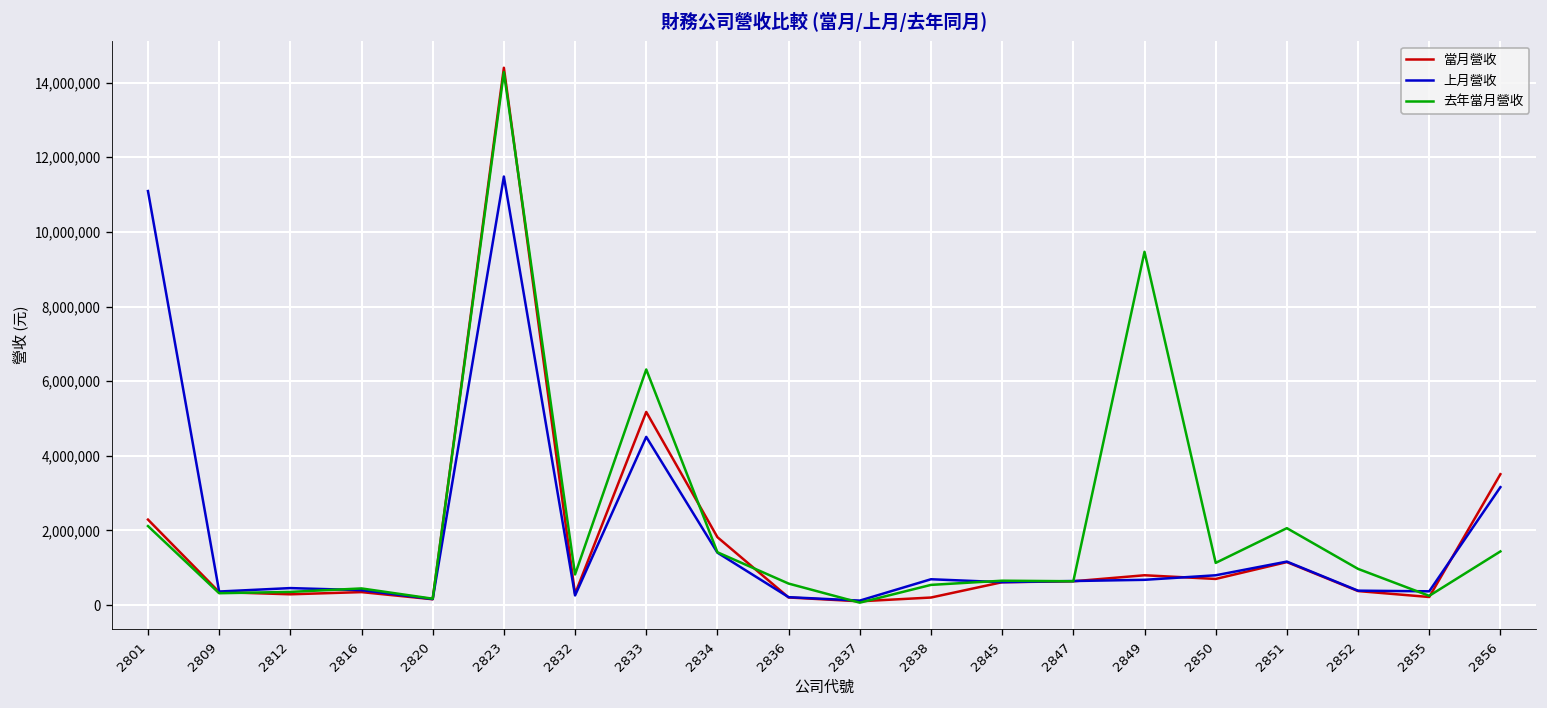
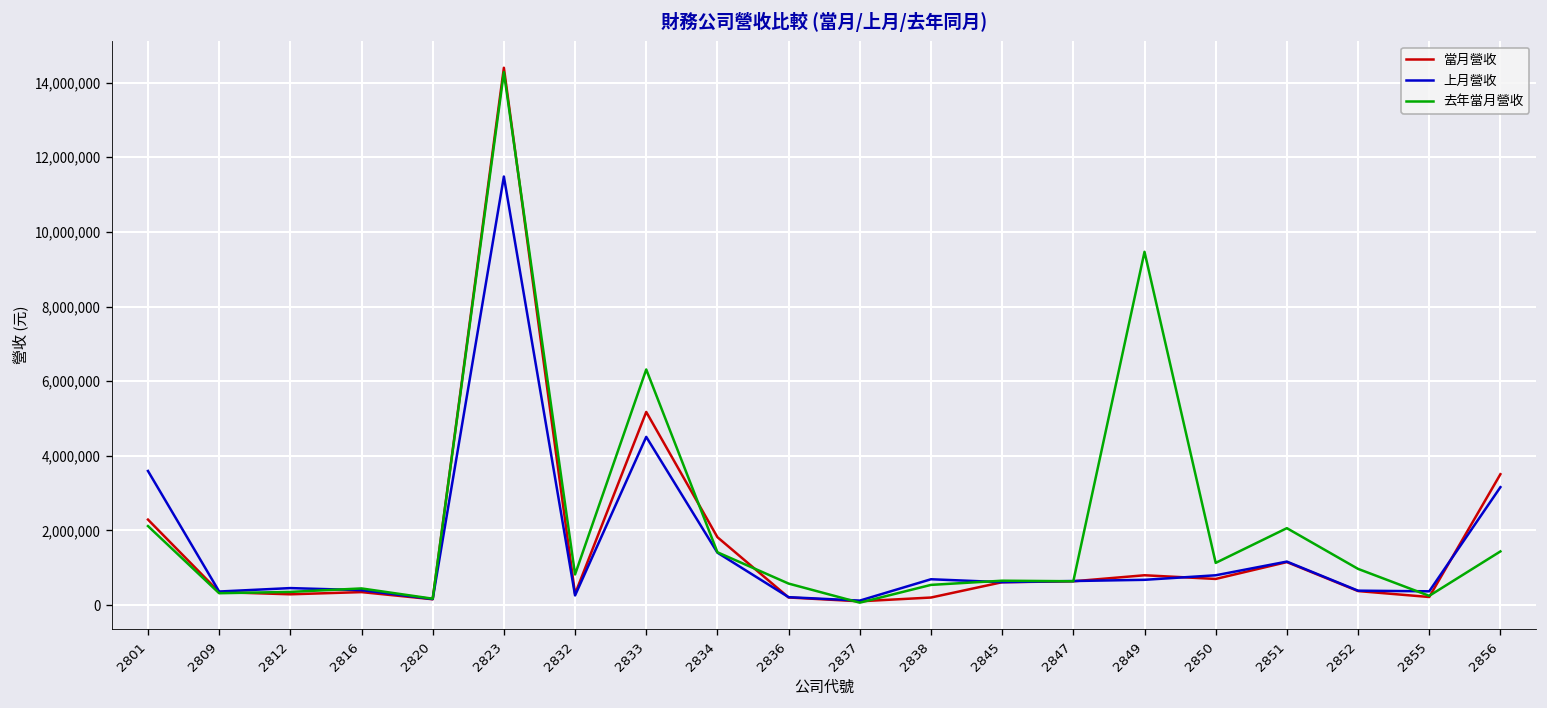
  {
    "當月營收": {
      "2801": "2,300,000",
      "2823": "14,400,000",
      "2833": "5,200,000",
      "2834": "1,800,000",
      "2838": "200,000",
      "2849": "800,000",
      "2850": "700,000",
      "2856": "3,500,000"
    },
    "上月營收": {
-     "2801": "11,100,000",
+     "2801": "3,600,000",
      "2812": "500,000",
      "2823": "11,500,000",
      "2833": "4,500,000",
      "2838": "700,000",
      "2849": "700,000",
      "2850": "800,000",
      "2855": "400,000",
      "2856": "3,200,000"
    },
    "去年當月營收": {
      "2801": "2,100,000",
      "2823": "14,300,000",
      "2832": "800,000",
      "2833": "6,300,000",
      "2836": "600,000",
      "2838": "500,000",
      "2849": "9,500,000",
      "2850": "1,100,000",
      "2851": "2,100,000",
      "2852": "1,000,000",
      "2856": "1,400,000"
    }
  }
